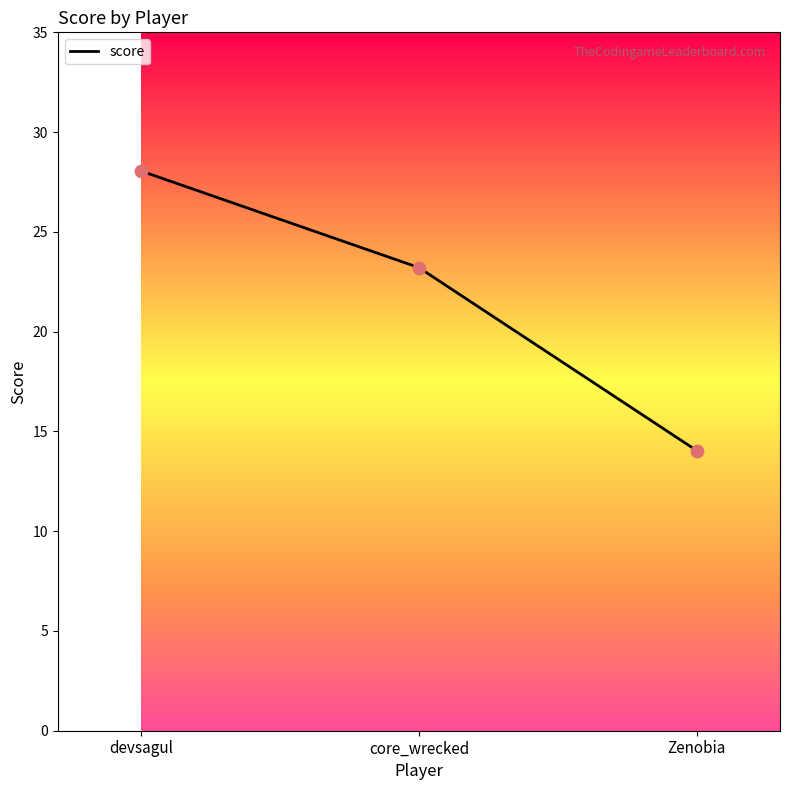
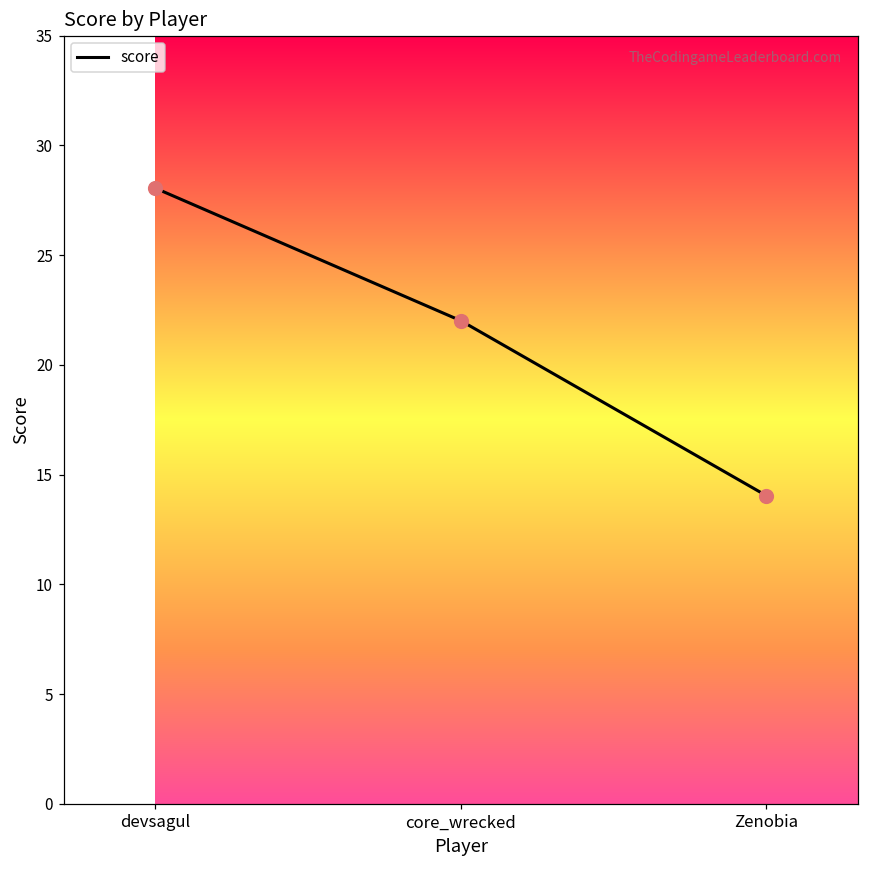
  {
    "devsagul": 28.1,
-   "core_wrecked": 23.2,
+   "core_wrecked": 22.0,
    "Zenobia": 14.0
  }
